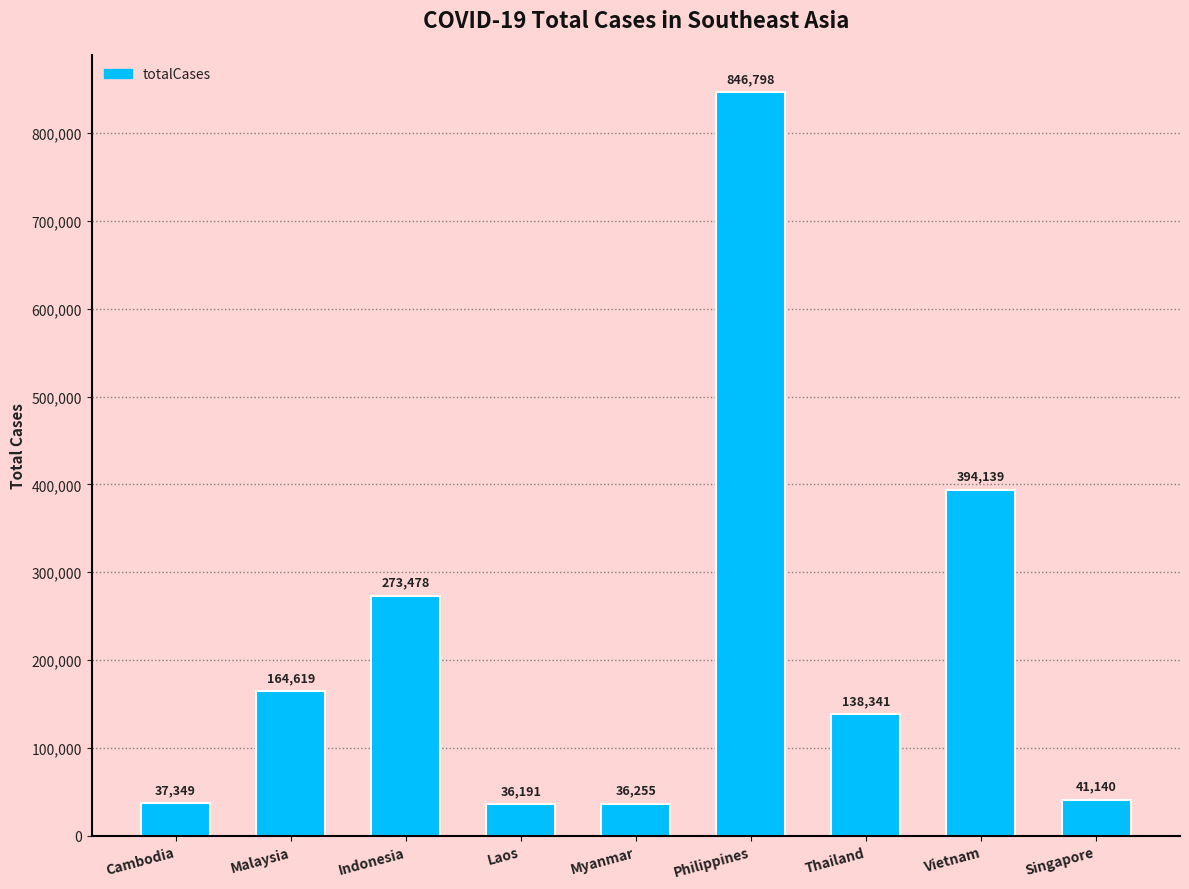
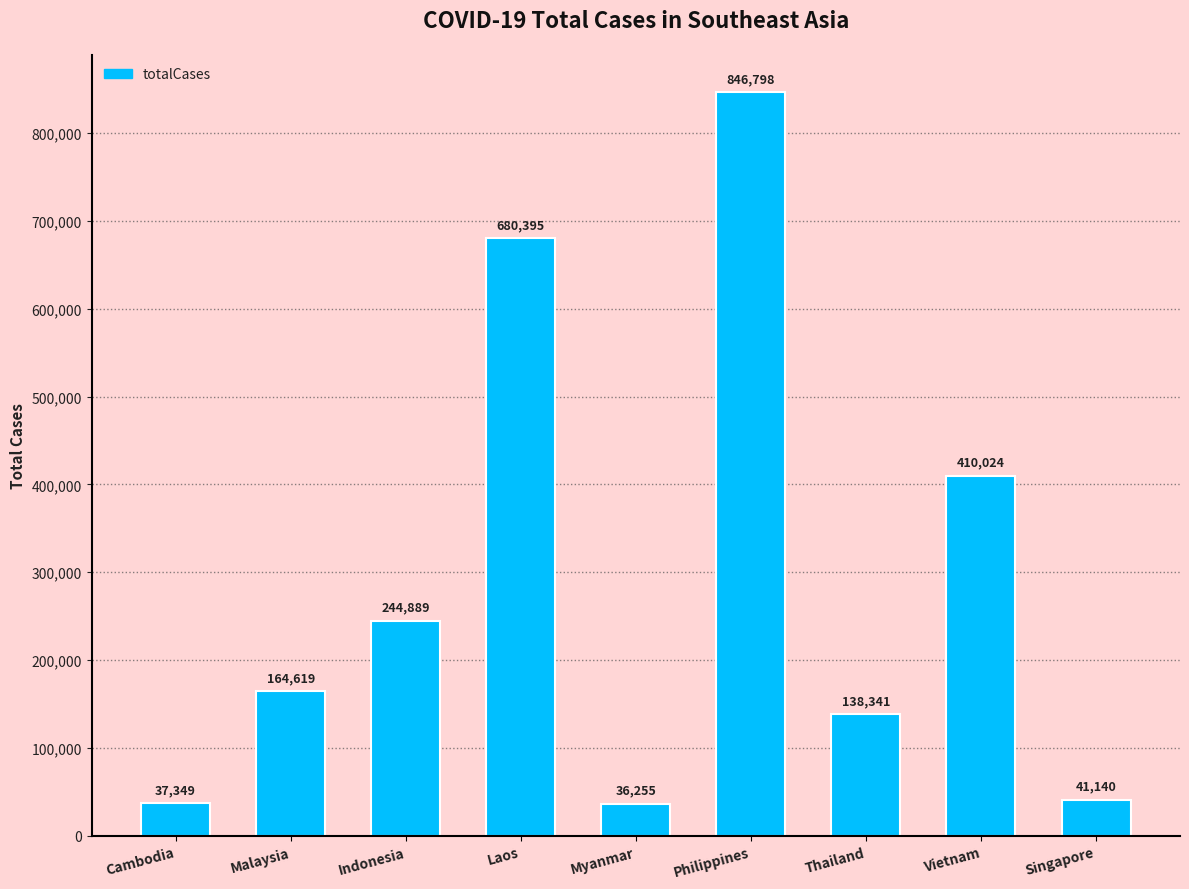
  {
    "Cambodia": "37,349",
    "Malaysia": "164,619",
-   "Indonesia": "273,478",
-   "Laos": "36,191",
+   "Indonesia": "244,889",
+   "Laos": "680,395",
    "Myanmar": "36,255",
    "Philippines": "846,798",
    "Thailand": "138,341",
-   "Vietnam": "394,139",
+   "Vietnam": "410,024",
    "Singapore": "41,140"
  }
